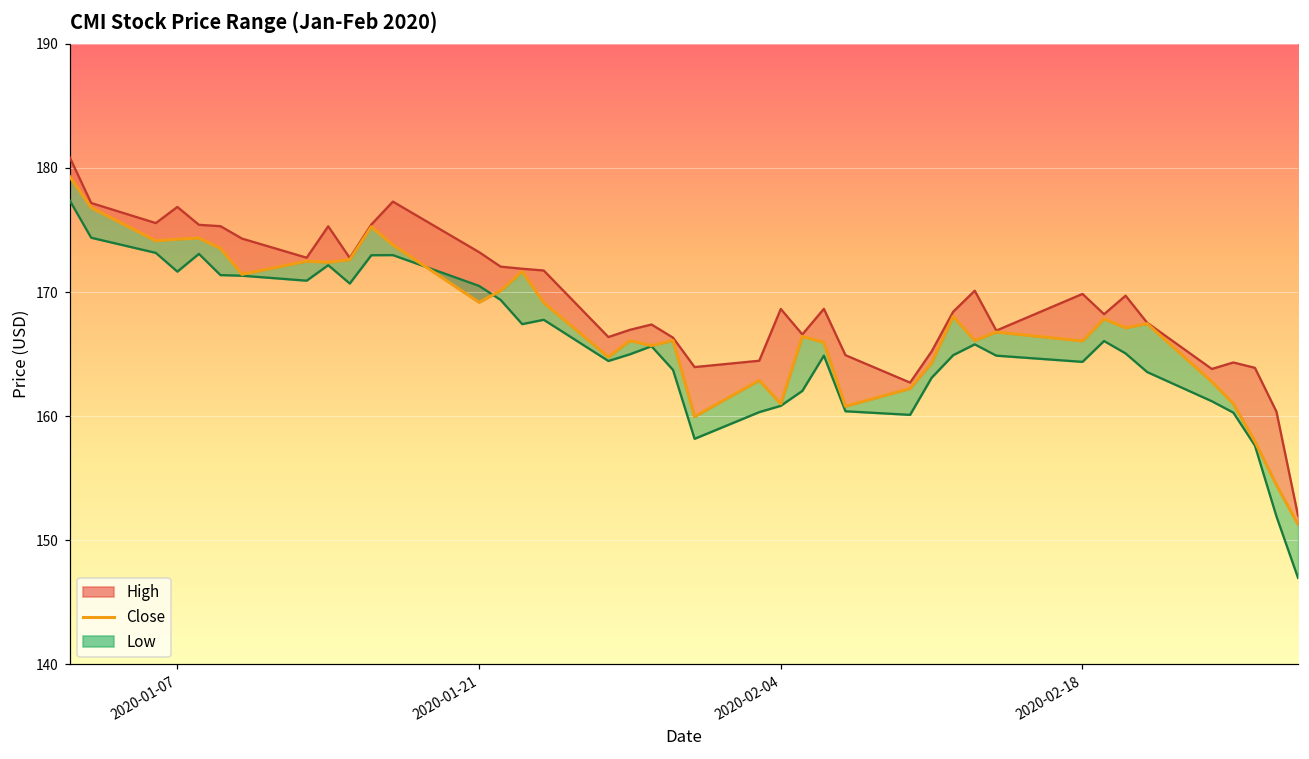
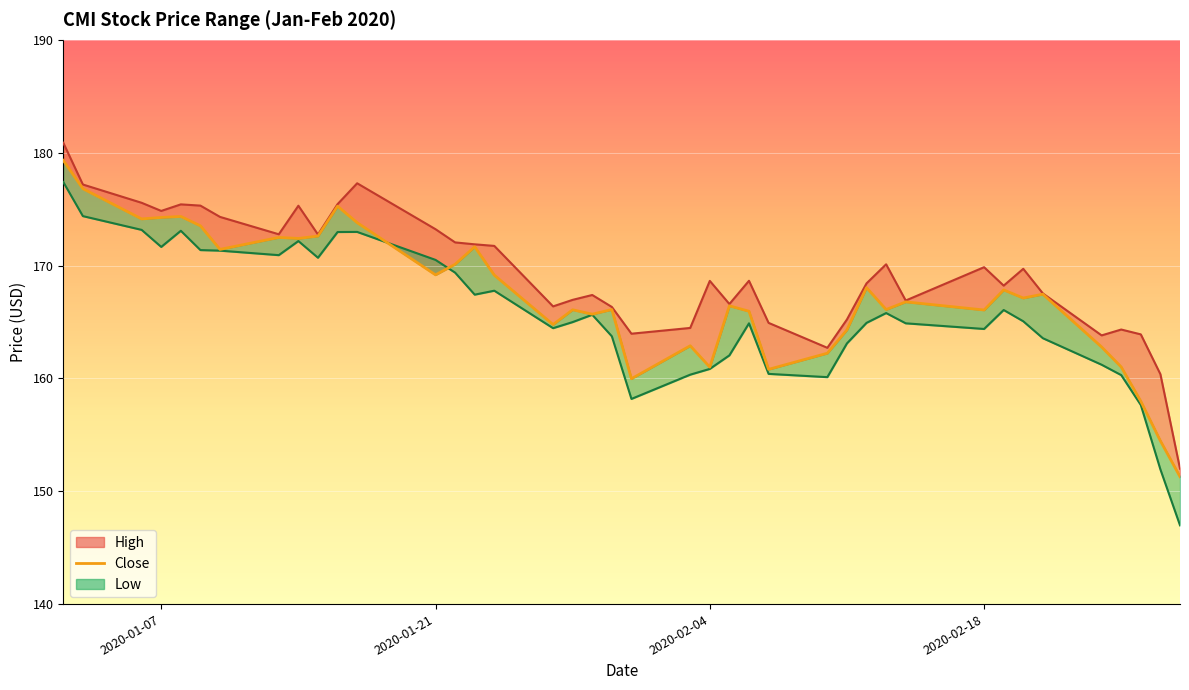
  {
    "High": {
-     "2020-01-07": 176.9,
+     "2020-01-07": 174.8,
      "2020-01-21": 173.2,
      "2020-02-04": 168.6,
      "2020-02-18": 169.9
    },
    "Close": {
      "2020-01-21": 169.2
    }
  }
